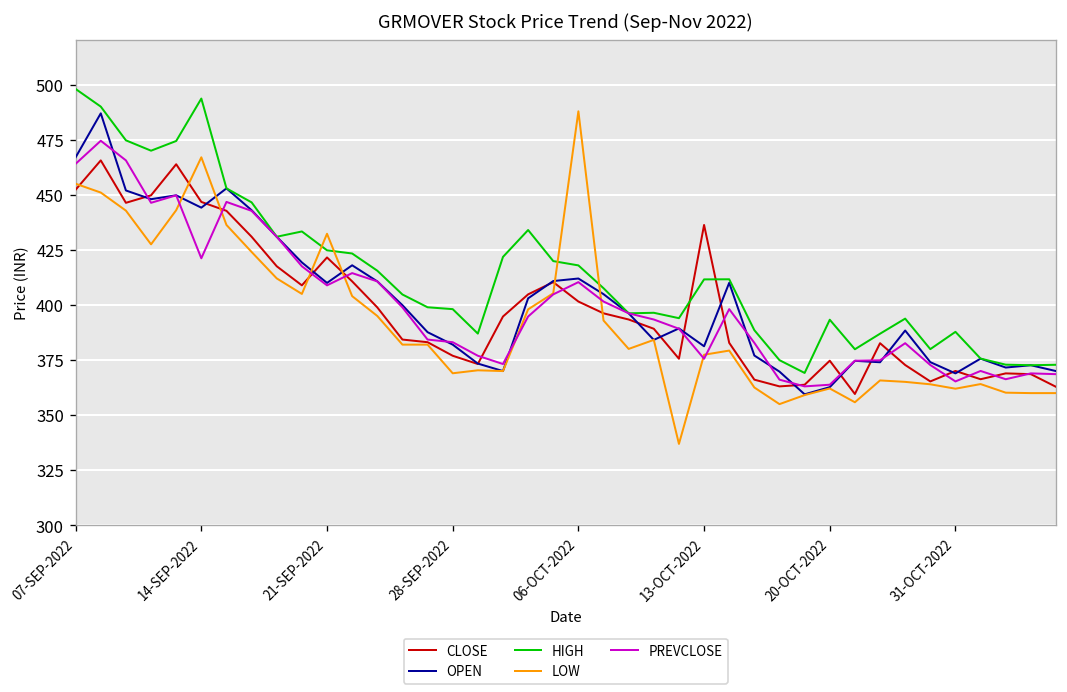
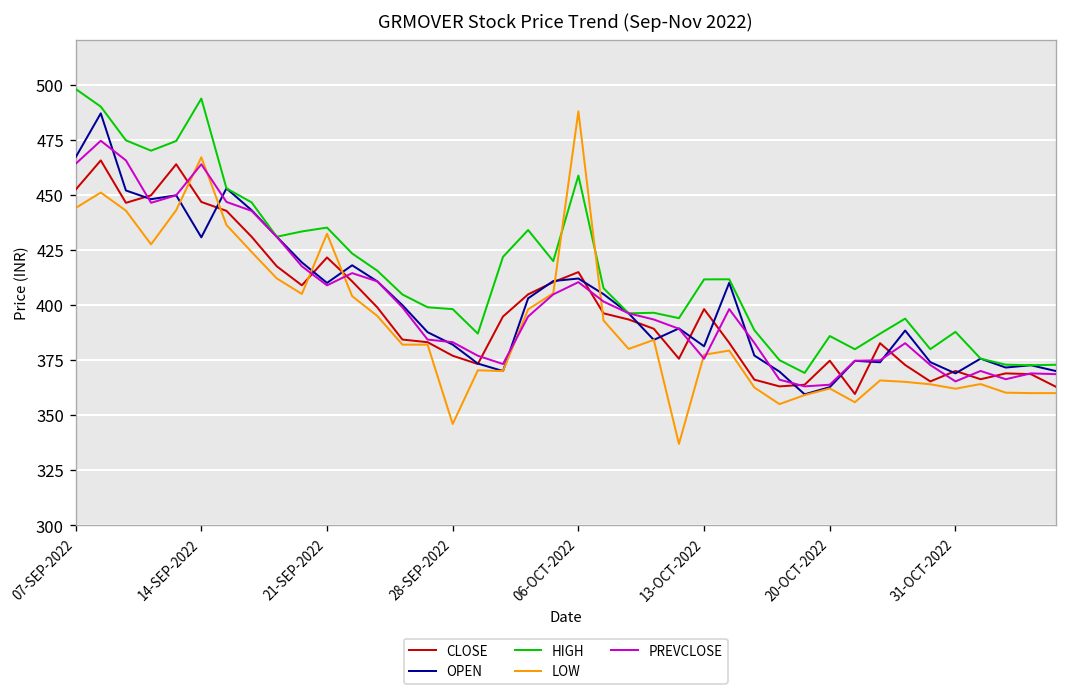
  {
    "CLOSE": {
      "07-SEP-2022": 452,
      "14-SEP-2022": 447,
      "21-SEP-2022": 422,
      "28-SEP-2022": 377,
-     "06-OCT-2022": 402,
-     "13-OCT-2022": 436,
+     "06-OCT-2022": 415,
+     "13-OCT-2022": 398,
      "20-OCT-2022": 375
    },
    "OPEN": {
      "07-SEP-2022": 467,
-     "14-SEP-2022": 444,
+     "14-SEP-2022": 431,
      "06-OCT-2022": 412,
      "13-OCT-2022": 381
    },
    "HIGH": {
      "07-SEP-2022": 498,
      "14-SEP-2022": 494,
-     "21-SEP-2022": 425,
+     "21-SEP-2022": 435,
      "28-SEP-2022": 398,
-     "06-OCT-2022": 418,
+     "06-OCT-2022": 459,
      "13-OCT-2022": 412,
-     "20-OCT-2022": 393,
+     "20-OCT-2022": 386,
      "31-OCT-2022": 388
    },
    "LOW": {
-     "07-SEP-2022": 455,
+     "07-SEP-2022": 444,
      "14-SEP-2022": 467,
      "21-SEP-2022": 432,
-     "28-SEP-2022": 369,
+     "28-SEP-2022": 346,
      "06-OCT-2022": 488,
      "13-OCT-2022": 377,
      "31-OCT-2022": 362
    },
    "PREVCLOSE": {
      "07-SEP-2022": 464,
-     "14-SEP-2022": 421,
+     "14-SEP-2022": 464,
      "06-OCT-2022": 410,
      "13-OCT-2022": 376,
      "31-OCT-2022": 365
    }
  }
